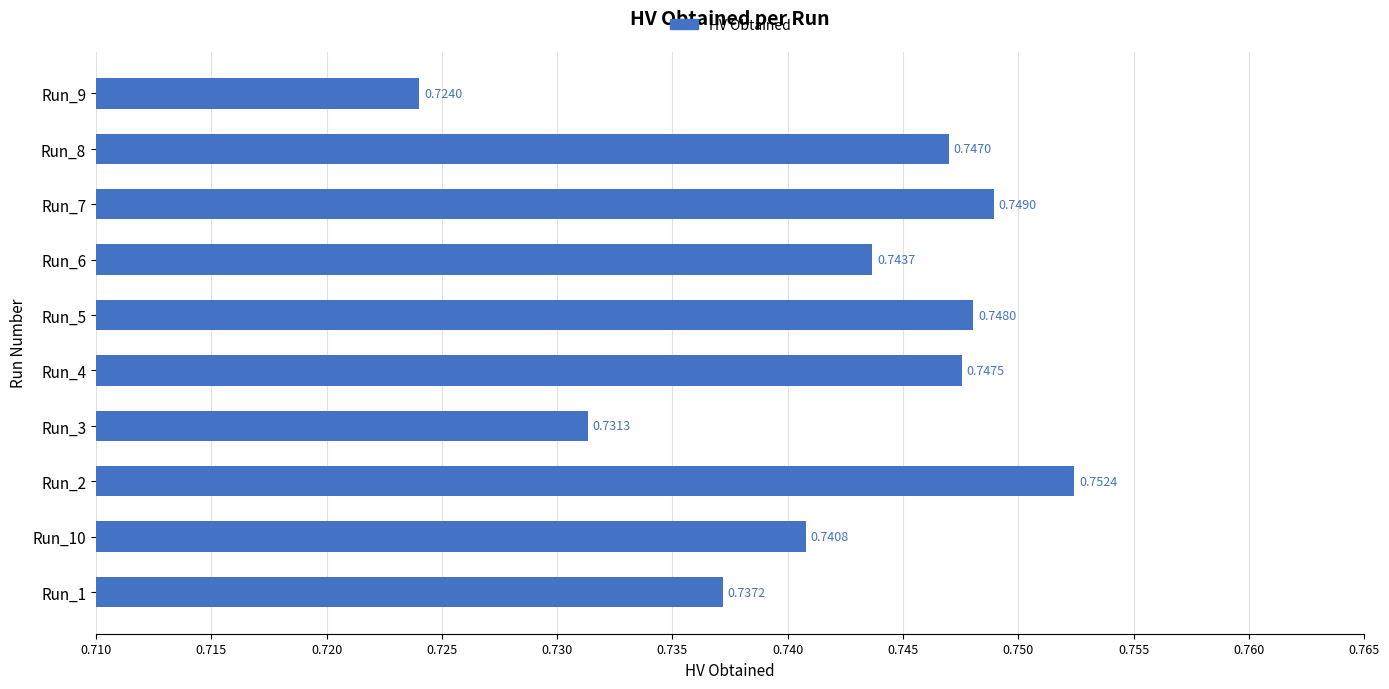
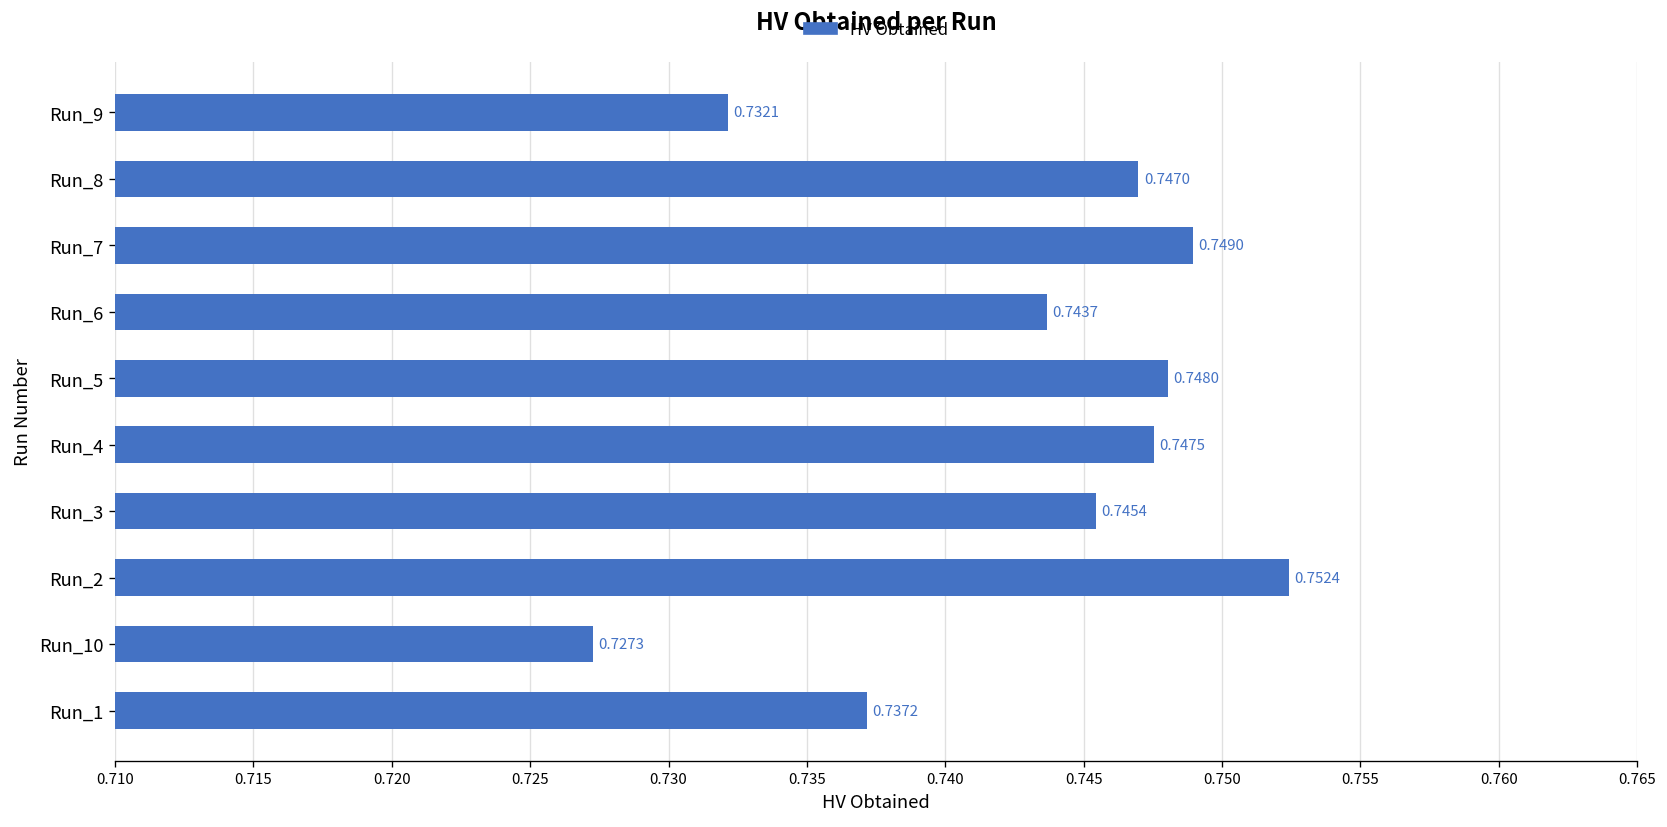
  {
-   "Run_9": 0.7240,
+   "Run_9": 0.7321,
    "Run_8": 0.7470,
    "Run_7": 0.7490,
    "Run_6": 0.7437,
    "Run_5": 0.7480,
    "Run_4": 0.7475,
-   "Run_3": 0.7313,
+   "Run_3": 0.7454,
    "Run_2": 0.7524,
-   "Run_10": 0.7408,
+   "Run_10": 0.7273,
    "Run_1": 0.7372
  }
